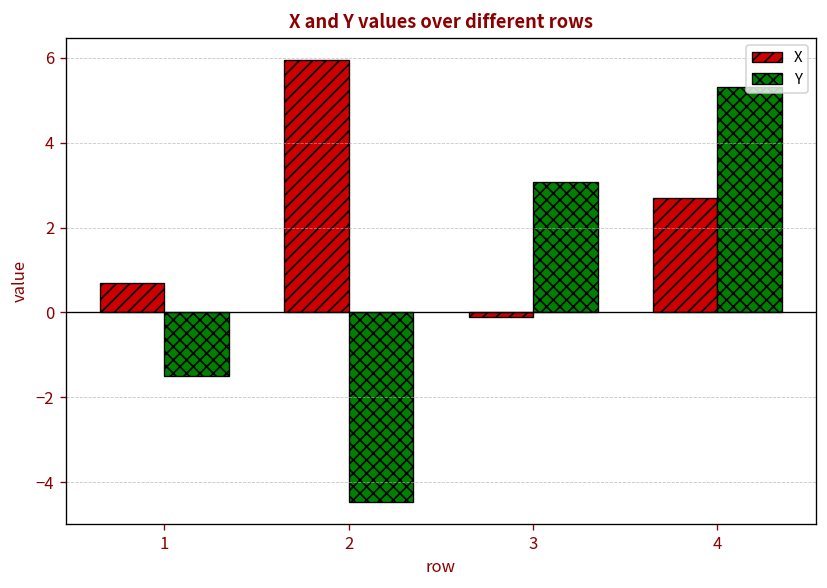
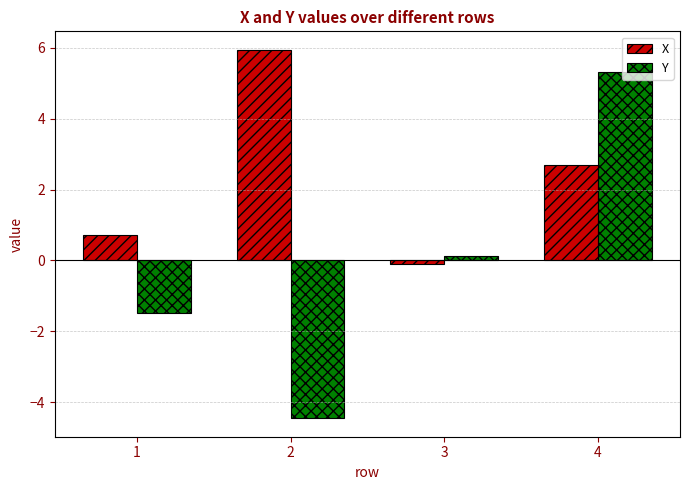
  {
    "X": {
      "1": 0.7,
      "2": 5.9,
      "3": -0.1,
      "4": 2.7
    },
    "Y": {
      "1": -1.5,
      "2": -4.5,
-     "3": 3.1
+     "3": 0.1
    }
  }
